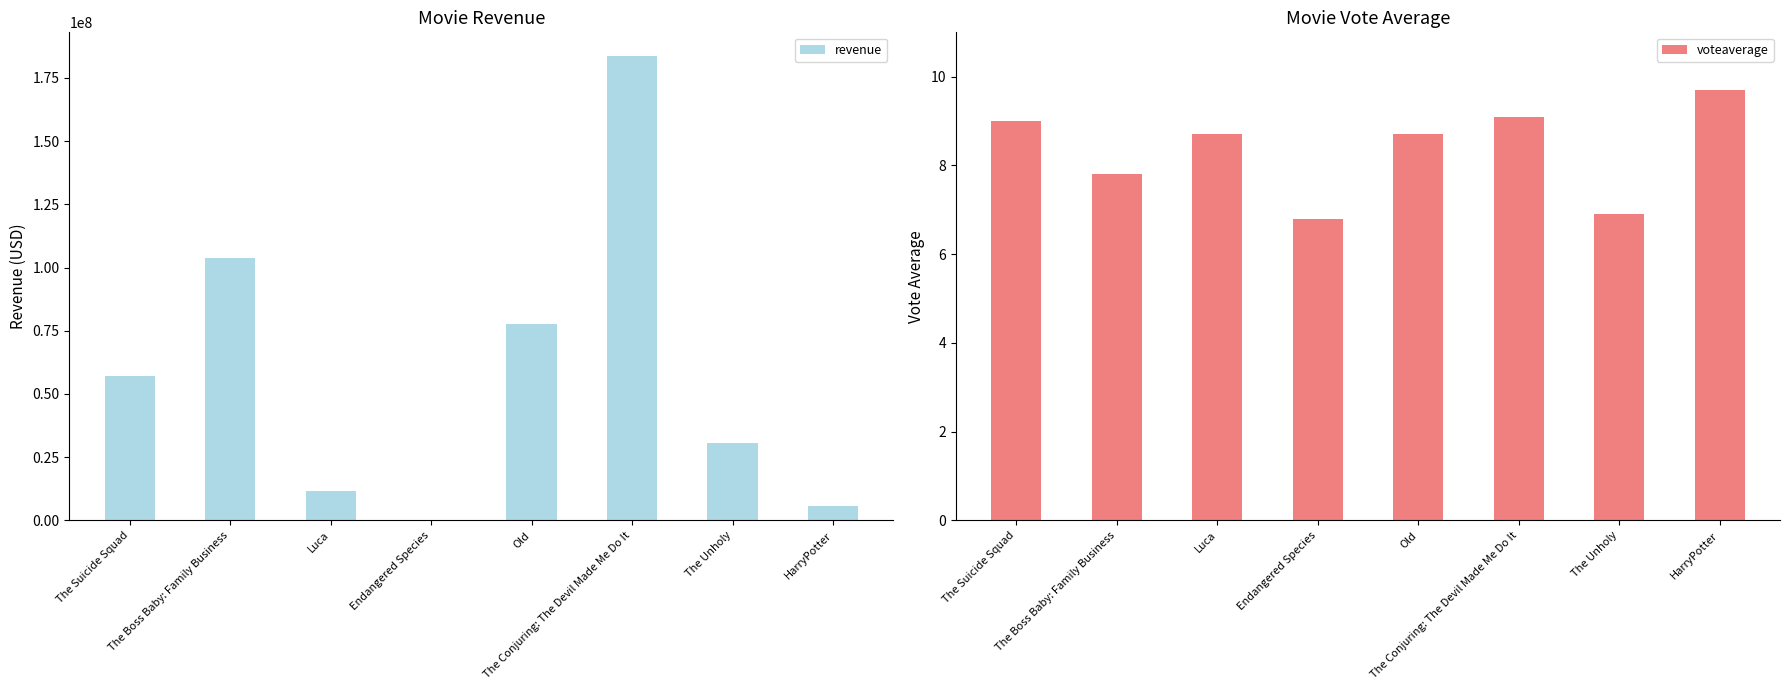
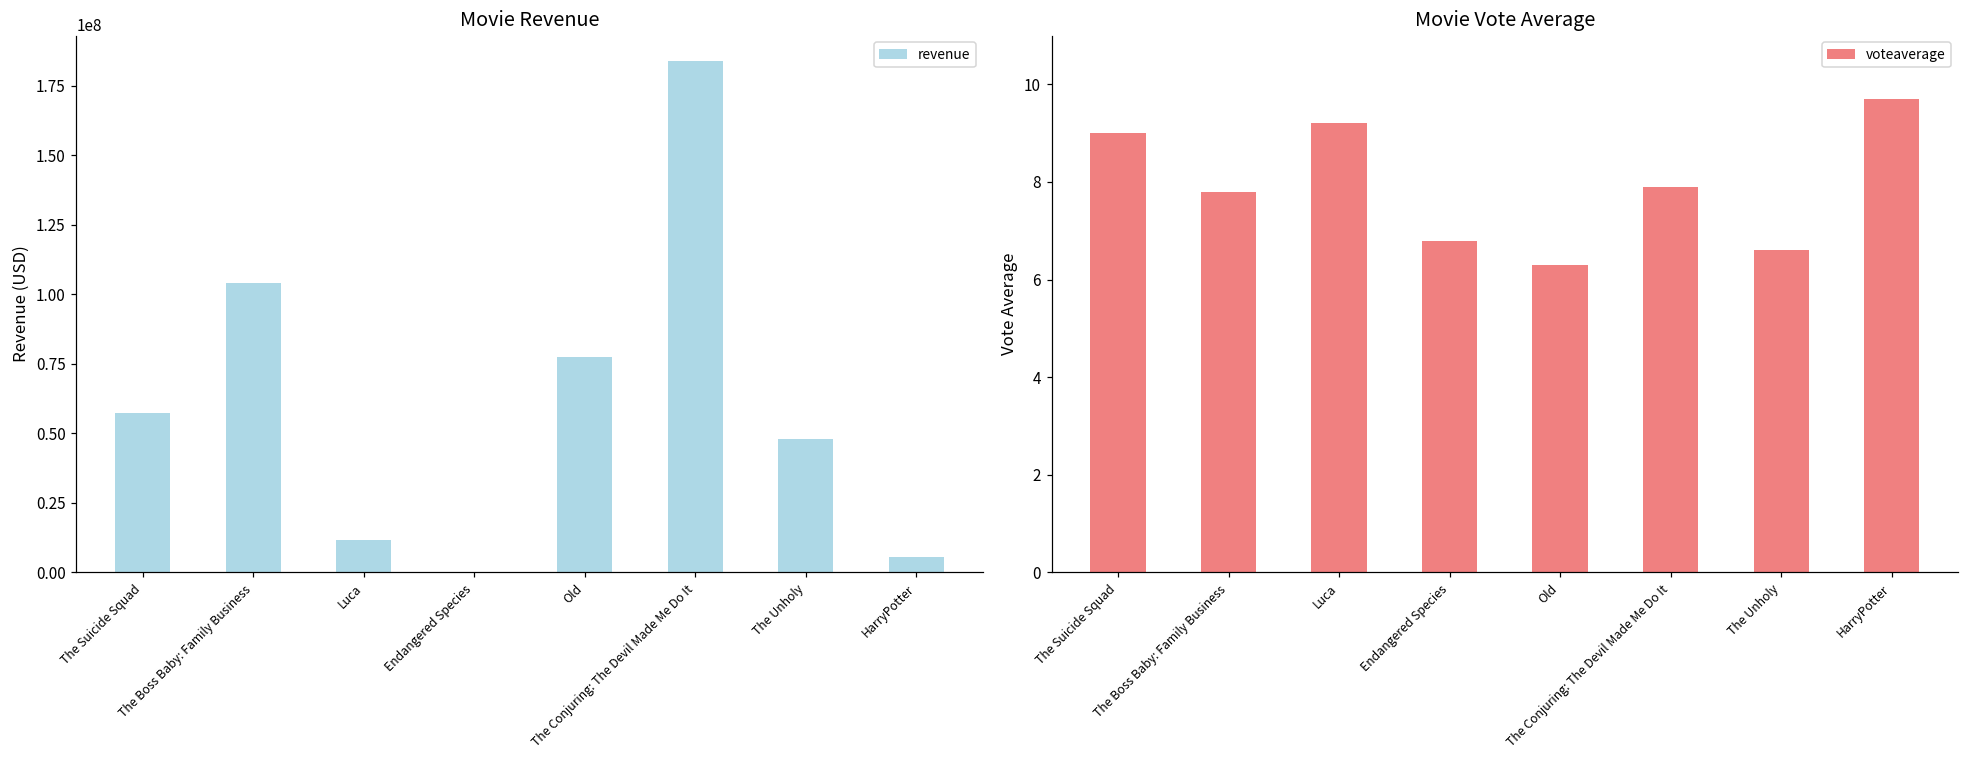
  {
    "Movie Revenue": {
      "The Suicide Squad": 57000000,
      "The Boss Baby: Family Business": 104000000,
      "Luca": 12000000,
      "Old": 78000000,
      "The Conjuring: The Devil Made Me Do It": 184000000,
-     "The Unholy": 31000000,
+     "The Unholy": 48000000,
      "HarryPotter": 6000000
    },
    "Movie Vote Average": {
      "The Suicide Squad": 9.0,
      "The Boss Baby: Family Business": 7.8,
-     "Luca": 8.7,
+     "Luca": 9.2,
      "Endangered Species": 6.8,
-     "Old": 8.7,
-     "The Conjuring: The Devil Made Me Do It": 9.1,
-     "The Unholy": 6.9,
+     "Old": 6.3,
+     "The Conjuring: The Devil Made Me Do It": 7.9,
+     "The Unholy": 6.6,
      "HarryPotter": 9.7
    }
  }
